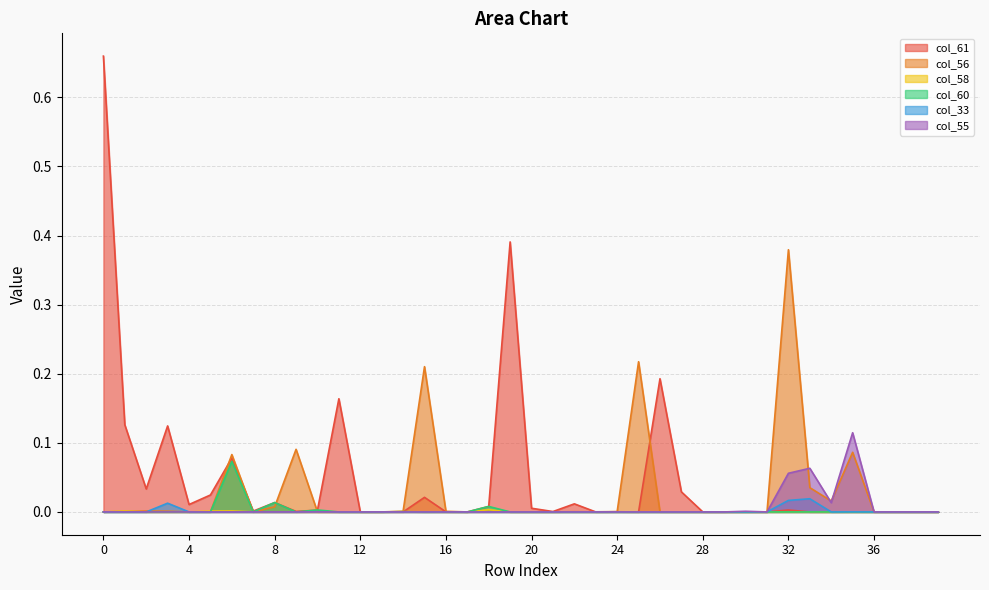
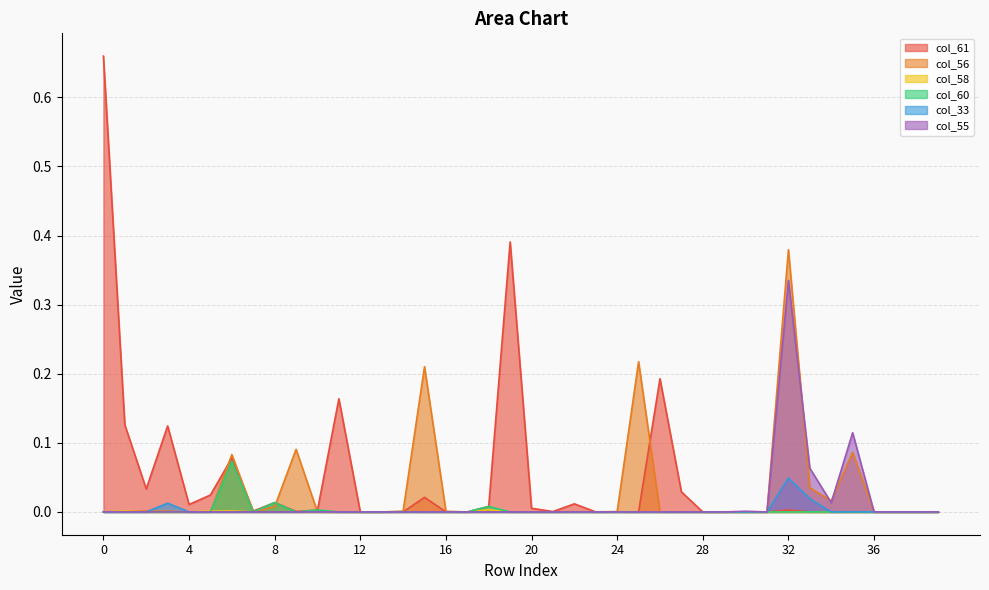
  {
    "col_33": {
-     "32": 0.02
+     "32": 0.05
    },
    "col_55": {
-     "32": 0.06
+     "32": 0.34
    }
  }
